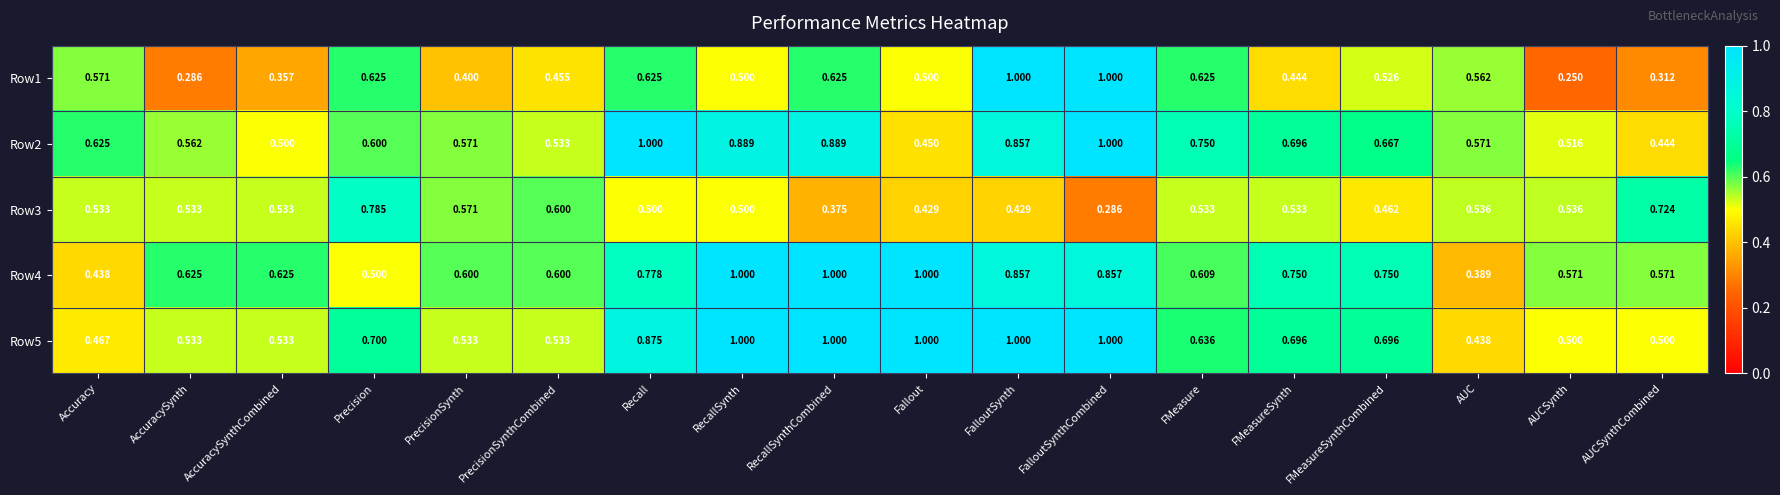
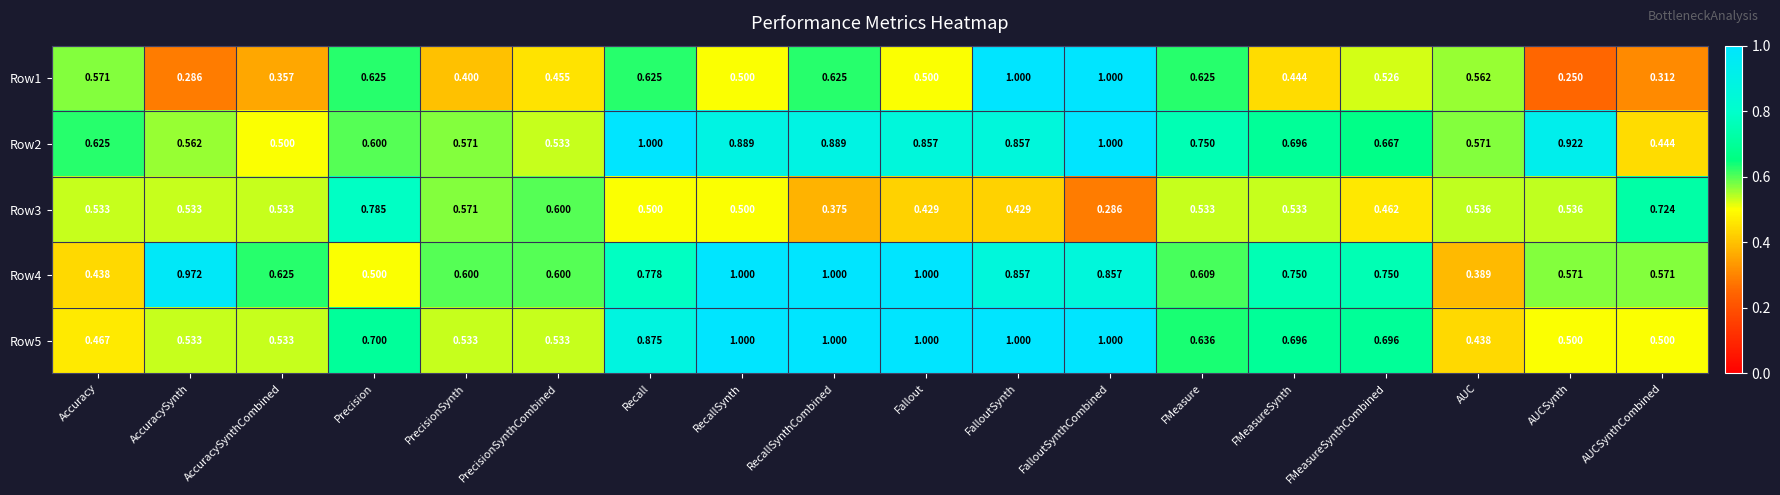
  {
    "Row1": {
      "Accuracy": 0.571,
      "AccuracySynth": 0.286,
      "AccuracySynthCombined": 0.357,
      "Precision": 0.625,
      "PrecisionSynth": 0.400,
      "PrecisionSynthCombined": 0.455,
      "Recall": 0.625,
      "RecallSynth": 0.500,
      "RecallSynthCombined": 0.625,
      "Fallout": 0.500,
      "FalloutSynth": 1.000,
      "FalloutSynthCombined": 1.000,
      "FMeasure": 0.625,
      "FMeasureSynth": 0.444,
      "FMeasureSynthCombined": 0.526,
      "AUC": 0.562,
      "AUCSynth": 0.250,
      "AUCSynthCombined": 0.312
    },
    "Row2": {
      "Accuracy": 0.625,
      "AccuracySynth": 0.562,
      "AccuracySynthCombined": 0.500,
      "Precision": 0.600,
      "PrecisionSynth": 0.571,
      "PrecisionSynthCombined": 0.533,
      "Recall": 1.000,
      "RecallSynth": 0.889,
      "RecallSynthCombined": 0.889,
-     "Fallout": 0.450,
+     "Fallout": 0.857,
      "FalloutSynth": 0.857,
      "FalloutSynthCombined": 1.000,
      "FMeasure": 0.750,
      "FMeasureSynth": 0.696,
      "FMeasureSynthCombined": 0.667,
      "AUC": 0.571,
-     "AUCSynth": 0.516,
+     "AUCSynth": 0.922,
      "AUCSynthCombined": 0.444
    },
    "Row3": {
      "Accuracy": 0.533,
      "AccuracySynth": 0.533,
      "AccuracySynthCombined": 0.533,
      "Precision": 0.785,
      "PrecisionSynth": 0.571,
      "PrecisionSynthCombined": 0.600,
      "Recall": 0.500,
      "RecallSynth": 0.500,
      "RecallSynthCombined": 0.375,
      "Fallout": 0.429,
      "FalloutSynth": 0.429,
      "FalloutSynthCombined": 0.286,
      "FMeasure": 0.533,
      "FMeasureSynth": 0.533,
      "FMeasureSynthCombined": 0.462,
      "AUC": 0.536,
      "AUCSynth": 0.536,
      "AUCSynthCombined": 0.724
    },
    "Row4": {
      "Accuracy": 0.438,
-     "AccuracySynth": 0.625,
+     "AccuracySynth": 0.972,
      "AccuracySynthCombined": 0.625,
      "Precision": 0.500,
      "PrecisionSynth": 0.600,
      "PrecisionSynthCombined": 0.600,
      "Recall": 0.778,
      "RecallSynth": 1.000,
      "RecallSynthCombined": 1.000,
      "Fallout": 1.000,
      "FalloutSynth": 0.857,
      "FalloutSynthCombined": 0.857,
      "FMeasure": 0.609,
      "FMeasureSynth": 0.750,
      "FMeasureSynthCombined": 0.750,
      "AUC": 0.389,
      "AUCSynth": 0.571,
      "AUCSynthCombined": 0.571
    },
    "Row5": {
      "Accuracy": 0.467,
      "AccuracySynth": 0.533,
      "AccuracySynthCombined": 0.533,
      "Precision": 0.700,
      "PrecisionSynth": 0.533,
      "PrecisionSynthCombined": 0.533,
      "Recall": 0.875,
      "RecallSynth": 1.000,
      "RecallSynthCombined": 1.000,
      "Fallout": 1.000,
      "FalloutSynth": 1.000,
      "FalloutSynthCombined": 1.000,
      "FMeasure": 0.636,
      "FMeasureSynth": 0.696,
      "FMeasureSynthCombined": 0.696,
      "AUC": 0.438,
      "AUCSynth": 0.500,
      "AUCSynthCombined": 0.500
    }
  }
